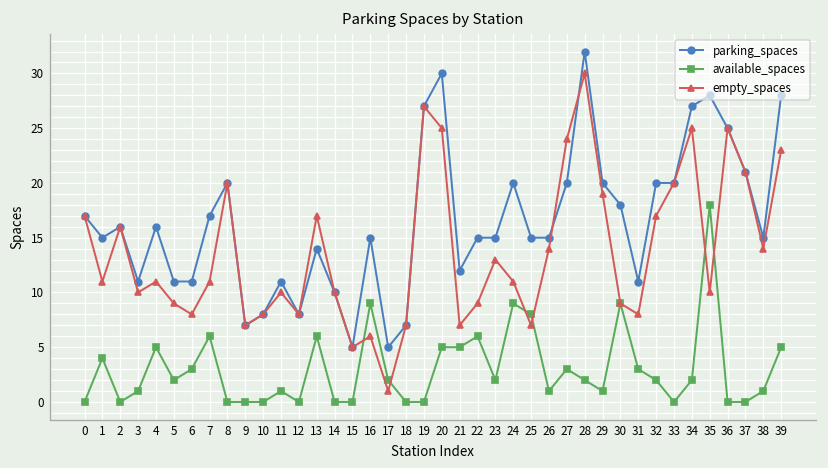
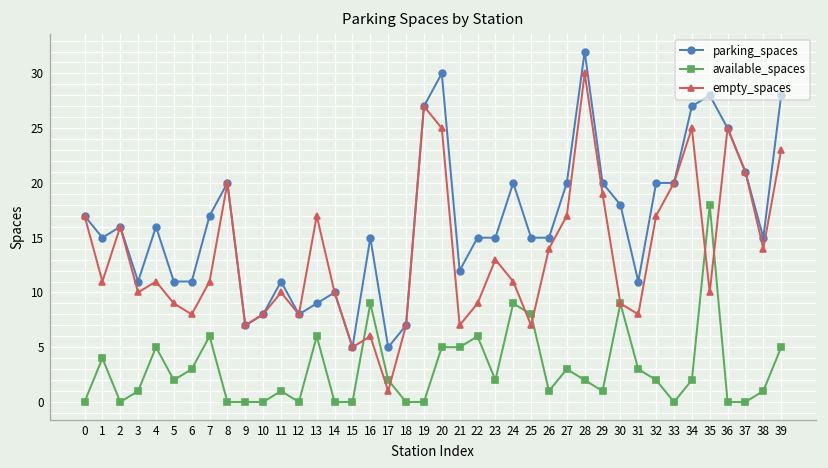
  {
    "parking_spaces": {
      "1": 15,
      "3": 11,
      "4": 16,
      "5": 11,
      "6": 11,
      "7": 17,
      "11": 11,
-     "13": 14,
+     "13": 9,
      "16": 15,
      "17": 5,
      "20": 30,
      "21": 12,
      "22": 15,
      "23": 15,
      "24": 20,
      "25": 15,
      "26": 15,
      "27": 20,
      "28": 32,
      "29": 20,
      "30": 18,
      "31": 11,
      "32": 20,
      "34": 27,
      "38": 15
    },
    "available_spaces": {
      "0": 0,
      "1": 4,
      "2": 0,
      "3": 1,
      "4": 5,
      "5": 2,
      "6": 3,
      "7": 6,
      "8": 0,
      "9": 0,
      "10": 0,
      "11": 1,
      "12": 0,
      "13": 6,
      "14": 0,
      "15": 0,
      "16": 9,
      "17": 2,
      "18": 0,
      "19": 0,
      "20": 5,
      "21": 5,
      "22": 6,
      "23": 2,
      "24": 9,
      "25": 8,
      "26": 1,
      "27": 3,
      "28": 2,
      "29": 1,
      "31": 3,
      "32": 2,
      "33": 0,
      "34": 2,
      "35": 18,
      "36": 0,
      "37": 0,
      "38": 1,
      "39": 5
    },
    "empty_spaces": {
      "1": 11,
      "3": 10,
      "4": 11,
      "5": 9,
      "6": 8,
      "7": 11,
      "11": 10,
      "13": 17,
      "16": 6,
      "17": 1,
      "20": 25,
      "21": 7,
      "22": 9,
      "23": 13,
      "24": 11,
      "25": 7,
      "26": 14,
-     "27": 24,
+     "27": 17,
      "28": 30,
      "29": 19,
      "31": 8,
      "32": 17,
      "34": 25,
      "35": 10,
      "38": 14,
      "39": 23
    }
  }
